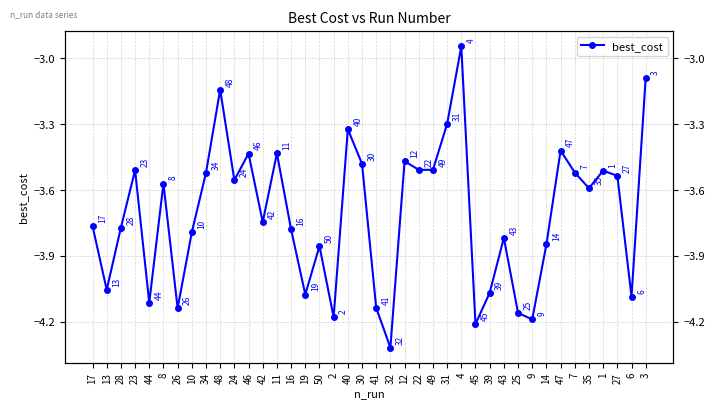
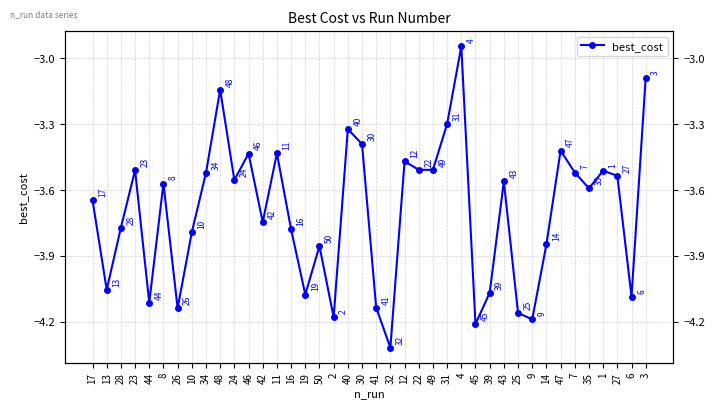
  {
-   "17": -3.76,
-   "30": -3.48,
+   "17": -3.65,
+   "30": -3.39,
    "22": -3.51,
-   "43": -3.82,
+   "43": -3.56,
    "35": -3.59
  }
